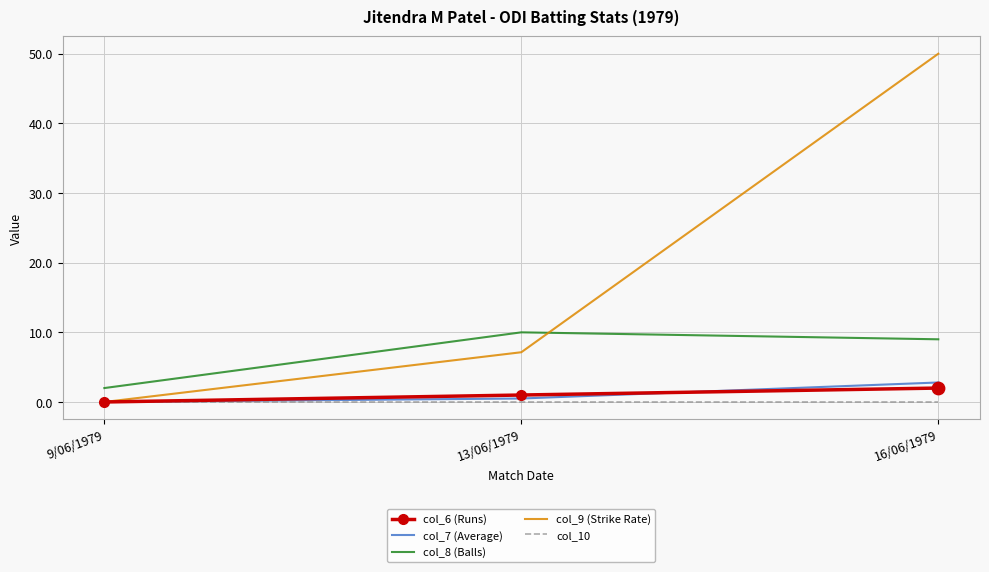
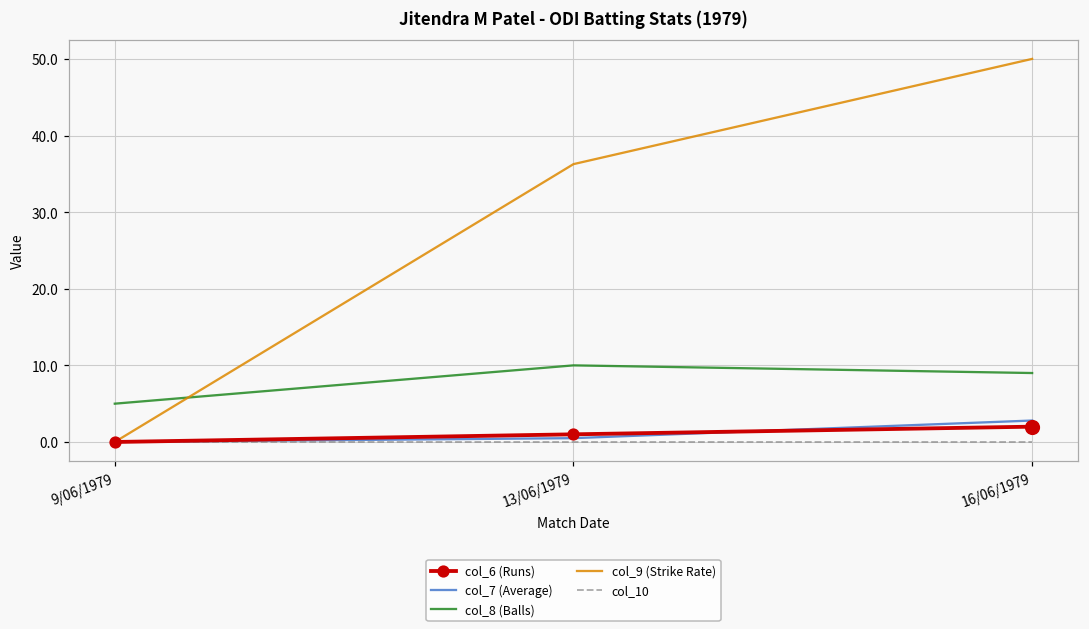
  {
    "col_7 (Average)": {
      "13/06/1979": 1,
      "16/06/1979": 3
    },
    "col_8 (Balls)": {
-     "9/06/1979": 2,
+     "9/06/1979": 5,
      "13/06/1979": 10,
      "16/06/1979": 9
    },
    "col_9 (Strike Rate)": {
-     "13/06/1979": 7,
+     "13/06/1979": 36,
      "16/06/1979": 50
    },
    "col_10": {
      "13/06/1979": 0,
      "16/06/1979": 0
    }
  }
